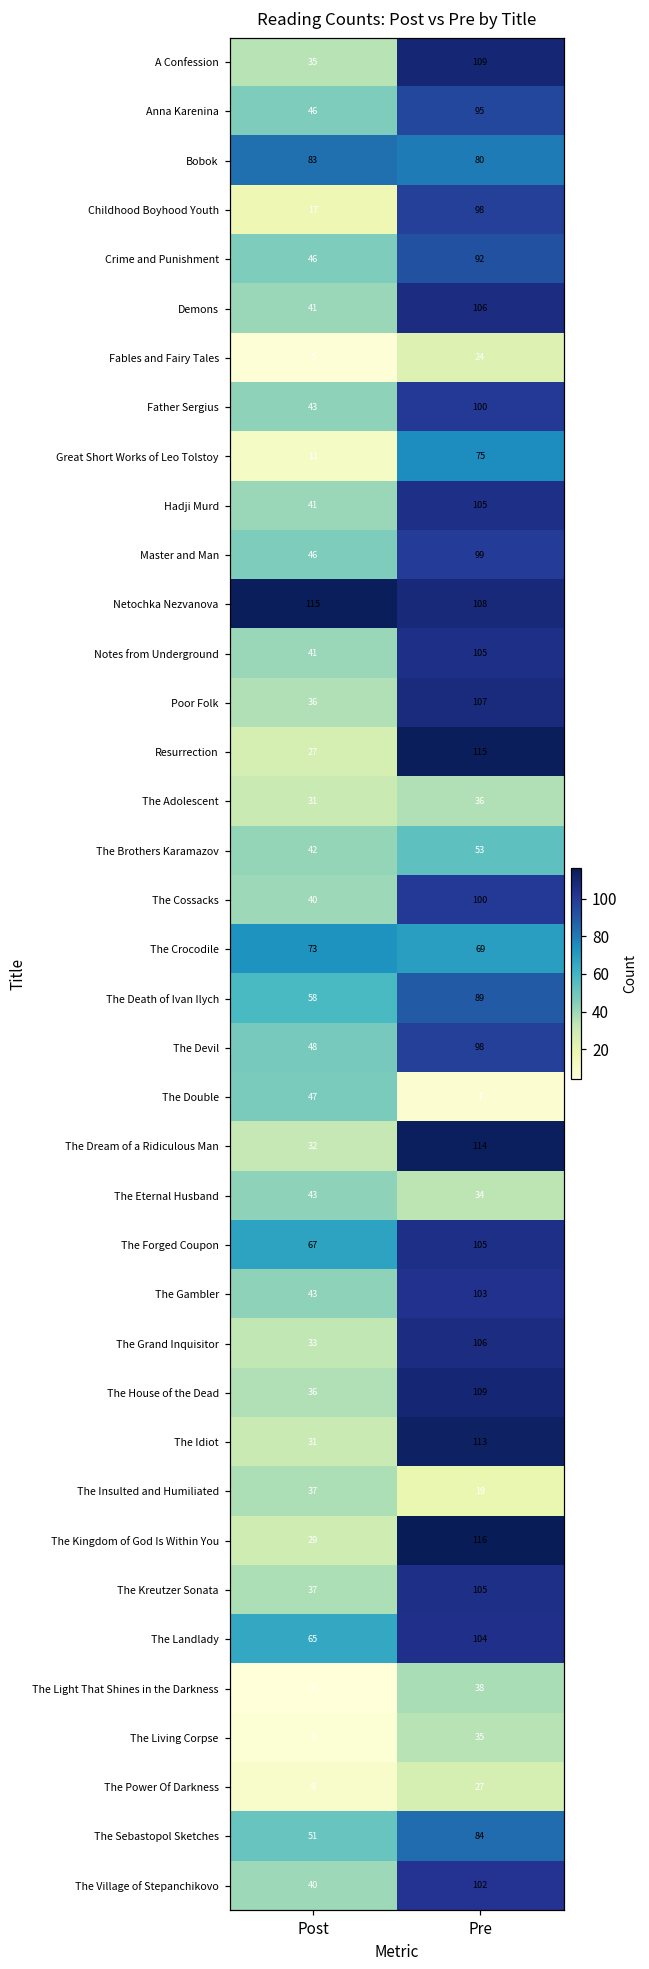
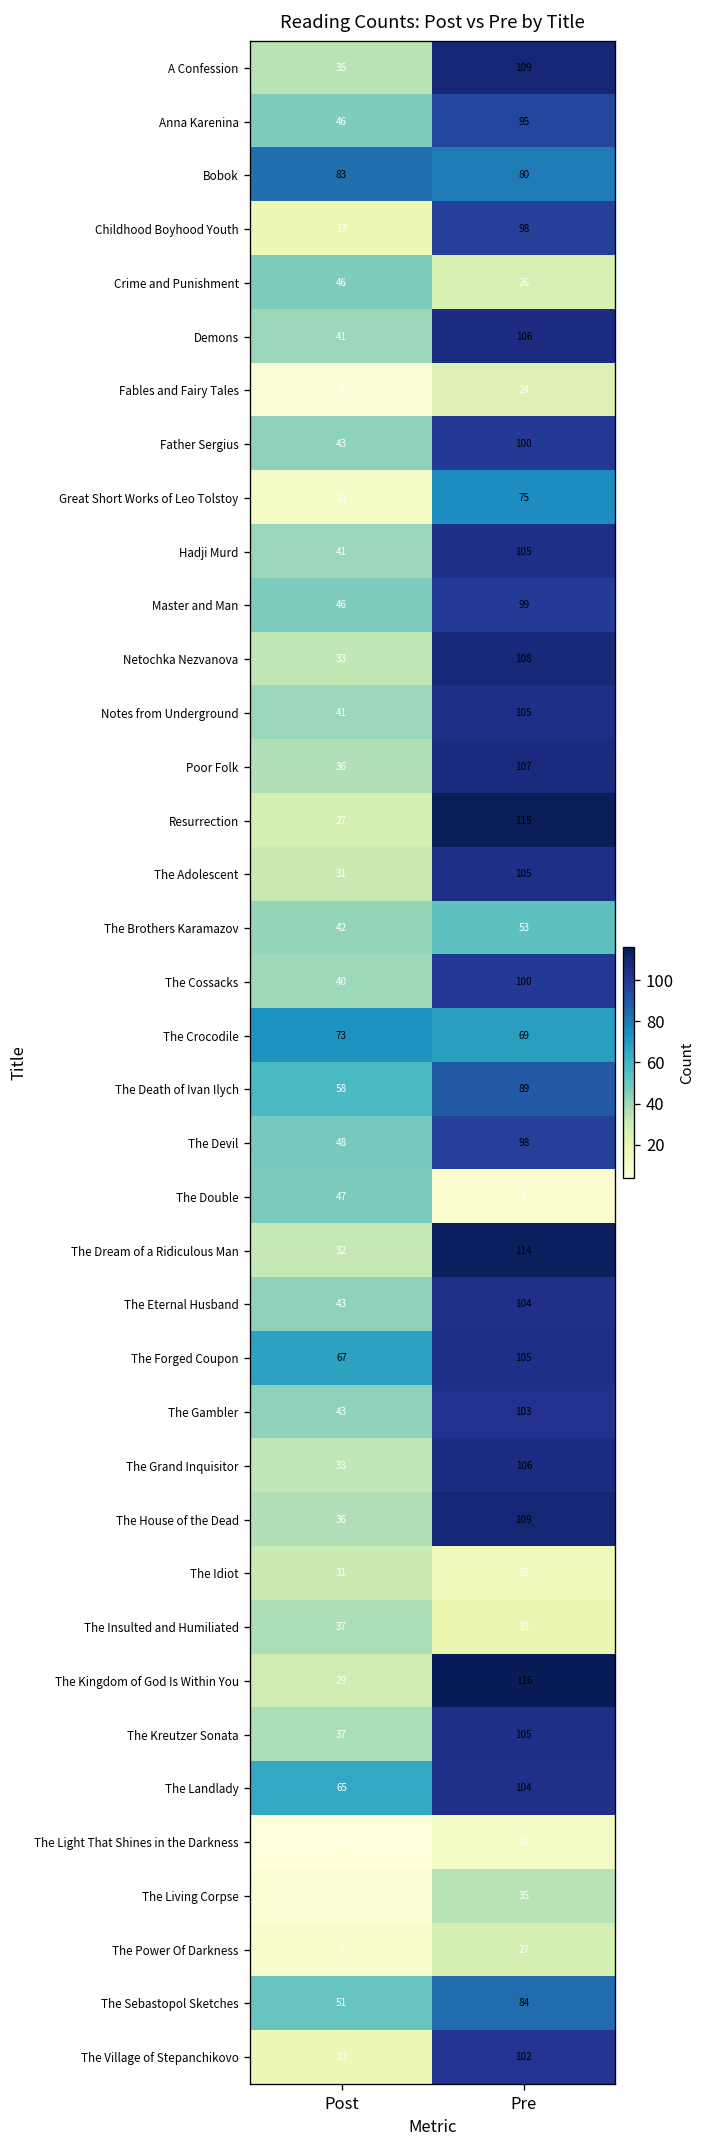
  {
    "A Confession": {
      "Post": 35,
      "Pre": 109
    },
    "Anna Karenina": {
      "Post": 46,
      "Pre": 95
    },
    "Bobok": {
      "Post": 83,
      "Pre": 80
    },
    "Childhood Boyhood Youth": {
      "Post": 17,
      "Pre": 98
    },
    "Crime and Punishment": {
      "Post": 46,
-     "Pre": 92
+     "Pre": 26
    },
    "Demons": {
      "Post": 41,
      "Pre": 106
    },
    "Fables and Fairy Tales": {
      "Pre": 24
    },
    "Father Sergius": {
      "Post": 43,
      "Pre": 100
    },
    "Great Short Works of Leo Tolstoy": {
      "Post": 11,
      "Pre": 75
    },
    "Hadji Murd": {
      "Post": 41,
      "Pre": 105
    },
    "Master and Man": {
      "Post": 46,
      "Pre": 99
    },
    "Netochka Nezvanova": {
-     "Post": 115,
+     "Post": 33,
      "Pre": 108
    },
    "Notes from Underground": {
      "Post": 41,
      "Pre": 105
    },
    "Poor Folk": {
      "Post": 36,
      "Pre": 107
    },
    "Resurrection": {
      "Post": 27,
      "Pre": 115
    },
    "The Adolescent": {
      "Post": 31,
-     "Pre": 36
+     "Pre": 105
    },
    "The Brothers Karamazov": {
      "Post": 42,
      "Pre": 53
    },
    "The Cossacks": {
      "Post": 40,
      "Pre": 100
    },
    "The Crocodile": {
      "Post": 73,
      "Pre": 69
    },
    "The Death of Ivan Ilych": {
      "Post": 58,
      "Pre": 89
    },
    "The Devil": {
      "Post": 48,
      "Pre": 98
    },
    "The Double": {
      "Post": 47
    },
    "The Dream of a Ridiculous Man": {
      "Post": 32,
      "Pre": 114
    },
    "The Eternal Husband": {
      "Post": 43,
-     "Pre": 34
+     "Pre": 104
    },
    "The Forged Coupon": {
      "Post": 67,
      "Pre": 105
    },
    "The Gambler": {
      "Post": 43,
      "Pre": 103
    },
    "The Grand Inquisitor": {
      "Post": 33,
      "Pre": 106
    },
    "The House of the Dead": {
      "Post": 36,
      "Pre": 109
    },
    "The Idiot": {
      "Post": 31,
-     "Pre": 113
+     "Pre": 15
    },
    "The Insulted and Humiliated": {
      "Post": 37,
      "Pre": 19
    },
    "The Kingdom of God Is Within You": {
      "Post": 29,
      "Pre": 116
    },
    "The Kreutzer Sonata": {
      "Post": 37,
      "Pre": 105
    },
    "The Landlady": {
      "Post": 65,
      "Pre": 104
    },
    "The Light That Shines in the Darkness": {
-     "Pre": 38
+     "Pre": 11
    },
    "The Living Corpse": {
      "Pre": 35
    },
    "The Power Of Darkness": {
      "Post": 9,
      "Pre": 27
    },
    "The Sebastopol Sketches": {
      "Post": 51,
      "Pre": 84
    },
    "The Village of Stepanchikovo": {
-     "Post": 40,
+     "Post": 17,
      "Pre": 102
    }
  }
